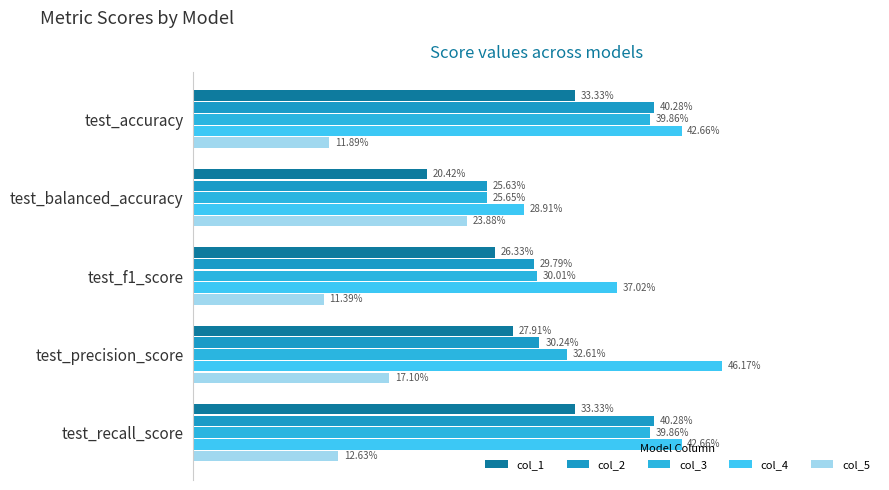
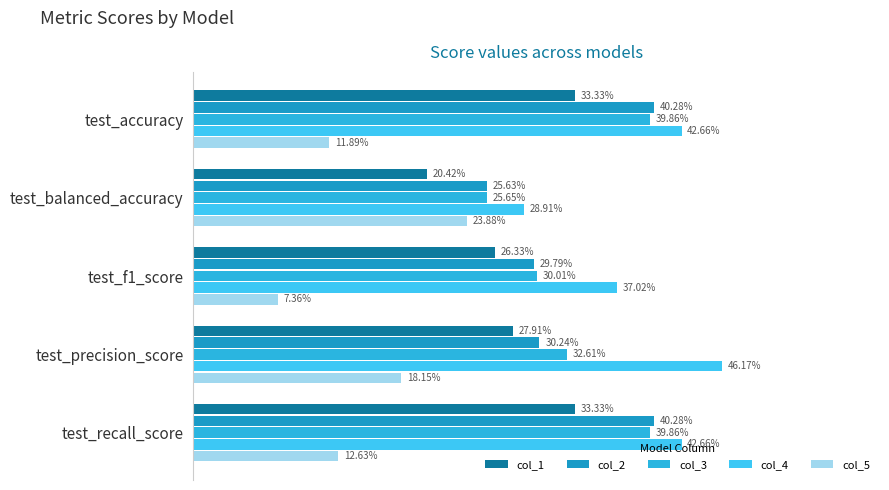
  {
    "col_5": {
      "test_accuracy": "11.89%",
      "test_balanced_accuracy": "23.88%",
-     "test_f1_score": "11.39%",
-     "test_precision_score": "17.10%",
+     "test_f1_score": "7.36%",
+     "test_precision_score": "18.15%",
      "test_recall_score": "12.63%"
    }
  }
